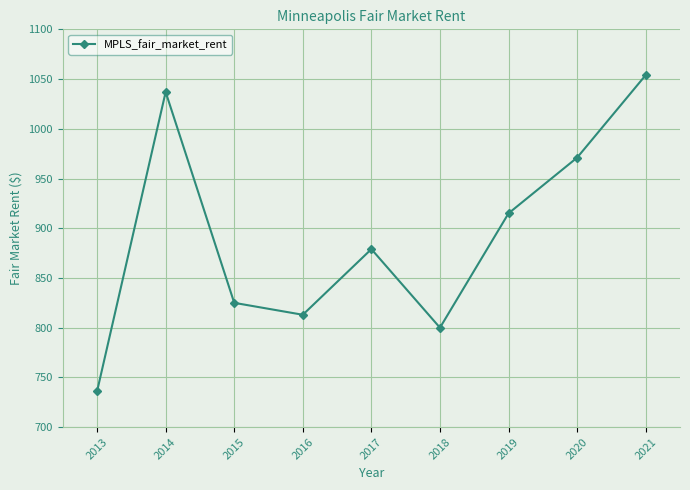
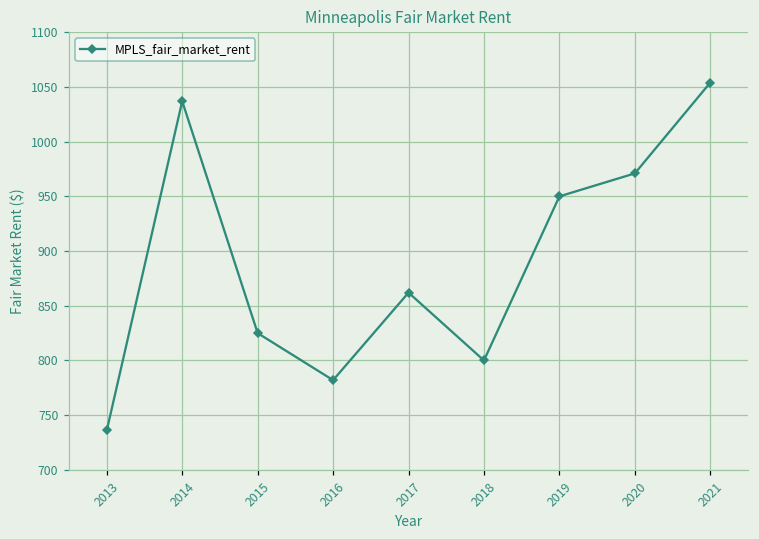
  {
    "2013": 740,
    "2014": 1040,
    "2015": 830,
-   "2016": 810,
-   "2017": 880,
+   "2016": 780,
+   "2017": 860,
    "2018": 800,
-   "2019": 920,
+   "2019": 950,
    "2020": 970,
    "2021": 1050
  }
